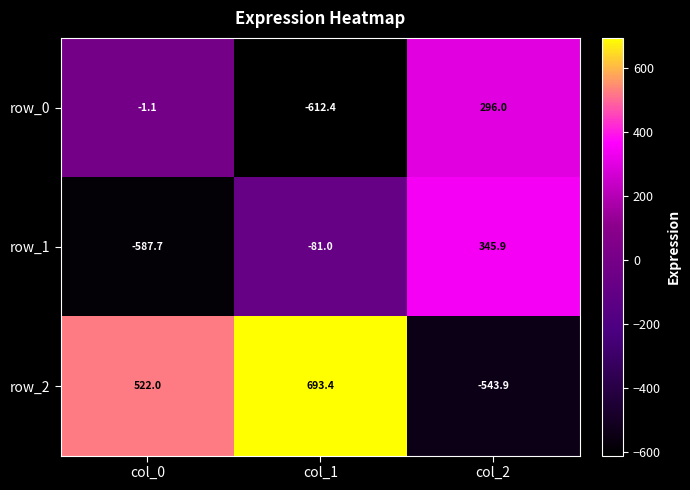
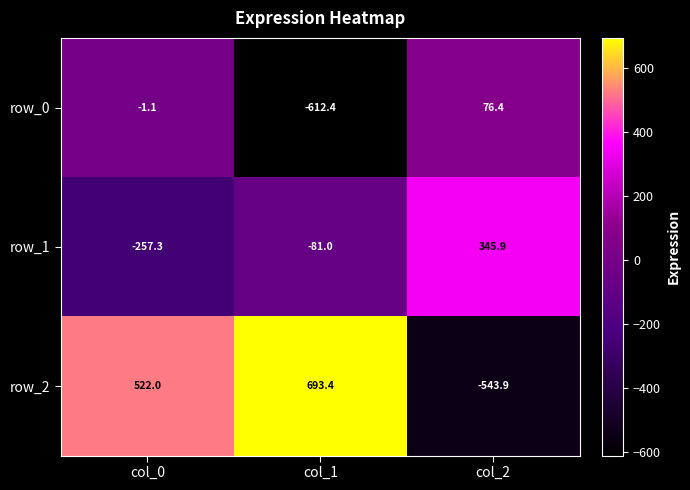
  {
    "row_0": {
      "col_0": -1.1,
      "col_1": -612.4,
-     "col_2": 296.0
+     "col_2": 76.4
    },
    "row_1": {
-     "col_0": -587.7,
+     "col_0": -257.3,
      "col_1": -81.0,
      "col_2": 345.9
    },
    "row_2": {
      "col_0": 522.0,
      "col_1": 693.4,
      "col_2": -543.9
    }
  }
